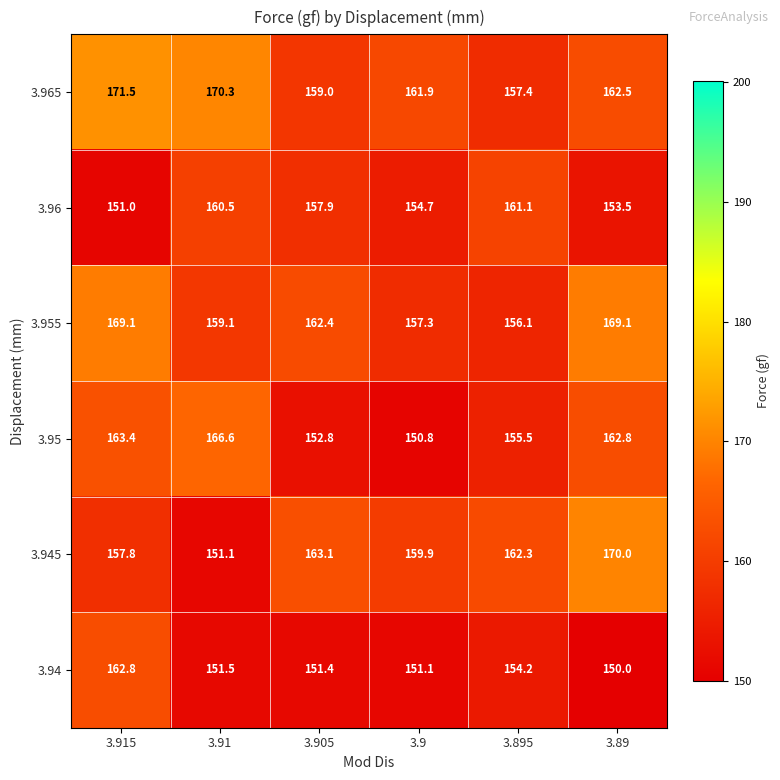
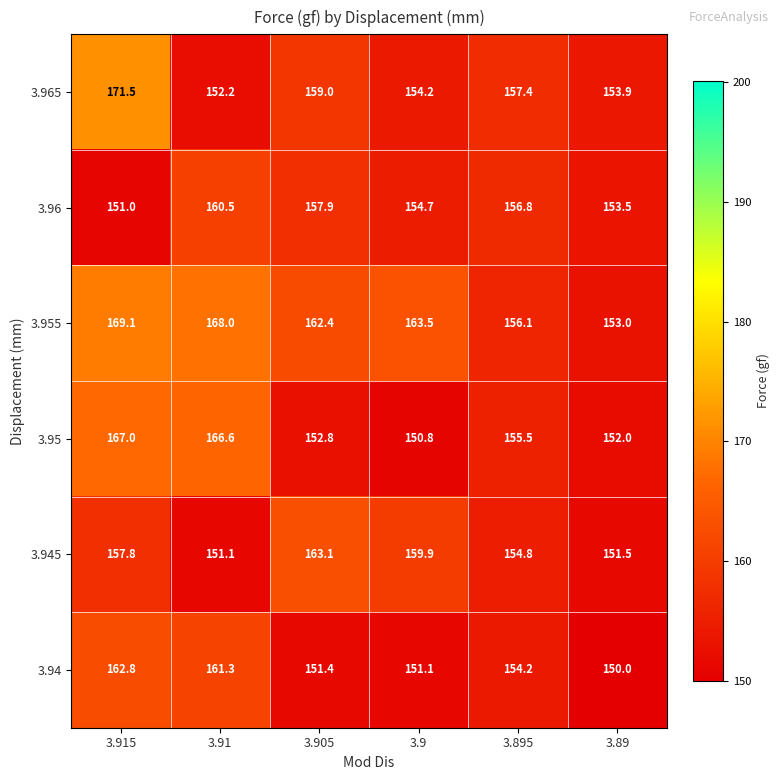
  {
    "3.965": {
      "3.915": 171.5,
-     "3.91": 170.3,
+     "3.91": 152.2,
      "3.905": 159.0,
-     "3.9": 161.9,
+     "3.9": 154.2,
      "3.895": 157.4,
-     "3.89": 162.5
+     "3.89": 153.9
    },
    "3.96": {
      "3.915": 151.0,
      "3.91": 160.5,
      "3.905": 157.9,
      "3.9": 154.7,
-     "3.895": 161.1,
+     "3.895": 156.8,
      "3.89": 153.5
    },
    "3.955": {
      "3.915": 169.1,
-     "3.91": 159.1,
+     "3.91": 168.0,
      "3.905": 162.4,
-     "3.9": 157.3,
+     "3.9": 163.5,
      "3.895": 156.1,
-     "3.89": 169.1
+     "3.89": 153.0
    },
    "3.95": {
-     "3.915": 163.4,
+     "3.915": 167.0,
      "3.91": 166.6,
      "3.905": 152.8,
      "3.9": 150.8,
      "3.895": 155.5,
-     "3.89": 162.8
+     "3.89": 152.0
    },
    "3.945": {
      "3.915": 157.8,
      "3.91": 151.1,
      "3.905": 163.1,
      "3.9": 159.9,
-     "3.895": 162.3,
-     "3.89": 170.0
+     "3.895": 154.8,
+     "3.89": 151.5
    },
    "3.94": {
      "3.915": 162.8,
-     "3.91": 151.5,
+     "3.91": 161.3,
      "3.905": 151.4,
      "3.9": 151.1,
      "3.895": 154.2,
      "3.89": 150.0
    }
  }
